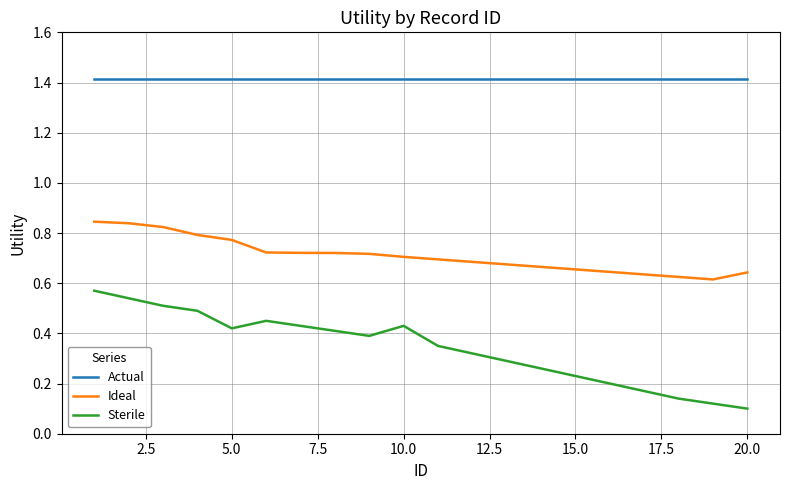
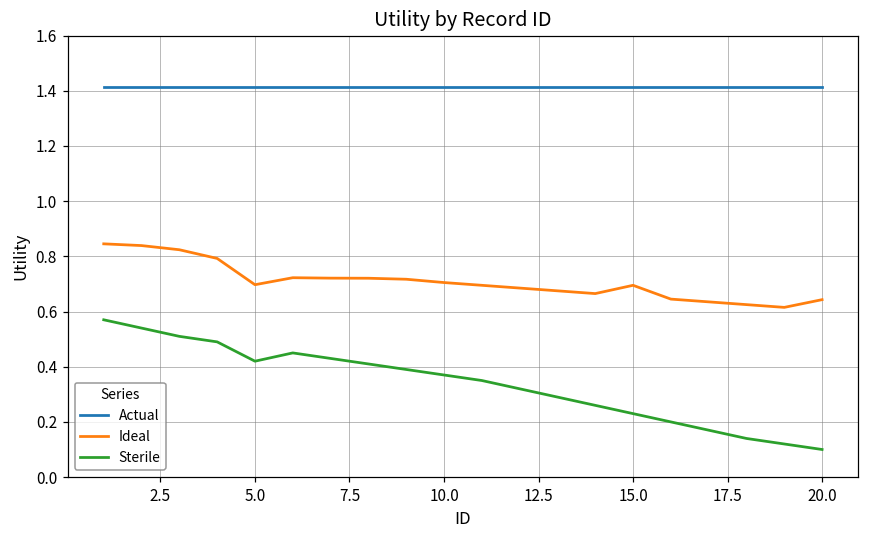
  {
    "Actual": {
      "5.0": 1.41,
      "10.0": 1.41,
      "15.0": 1.41,
      "20.0": 1.41
    },
    "Ideal": {
-     "5.0": 0.77,
+     "5.0": 0.70,
      "10.0": 0.71,
-     "15.0": 0.66,
+     "15.0": 0.70,
      "20.0": 0.64
    },
    "Sterile": {
      "5.0": 0.42,
-     "10.0": 0.43,
+     "10.0": 0.37,
      "15.0": 0.23,
      "20.0": 0.10
    }
  }
